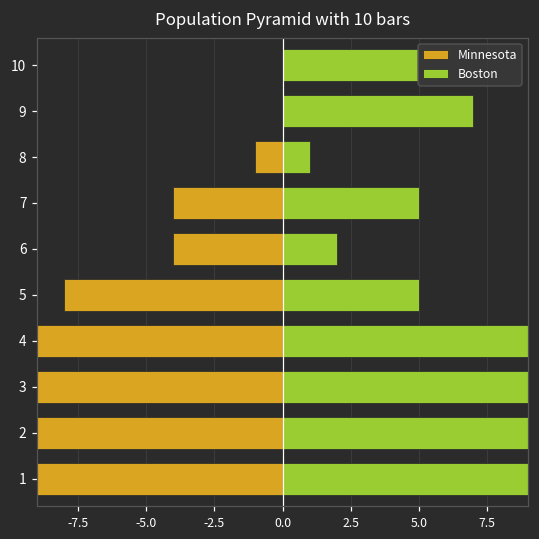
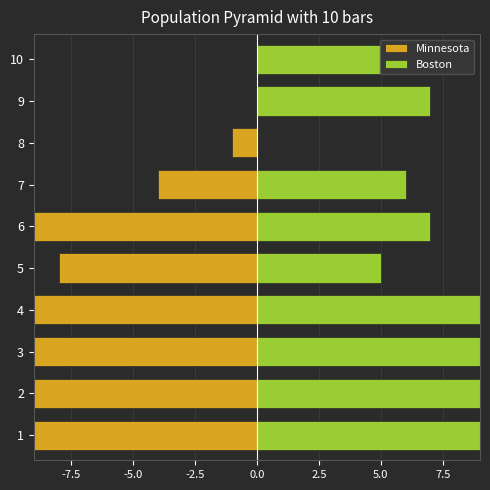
  {
    "Minnesota": {
      "10": 0.0,
      "9": 0.0,
      "8": -1.0,
      "7": -4.0,
-     "6": -4.0,
+     "6": -9.0,
      "5": -8.0,
      "3": -9.0
    },
    "Boston": {
      "9": 7,
-     "8": 1,
-     "7": 5,
-     "6": 2,
+     "8": 0,
+     "7": 6,
+     "6": 7,
      "5": 5
    }
  }
